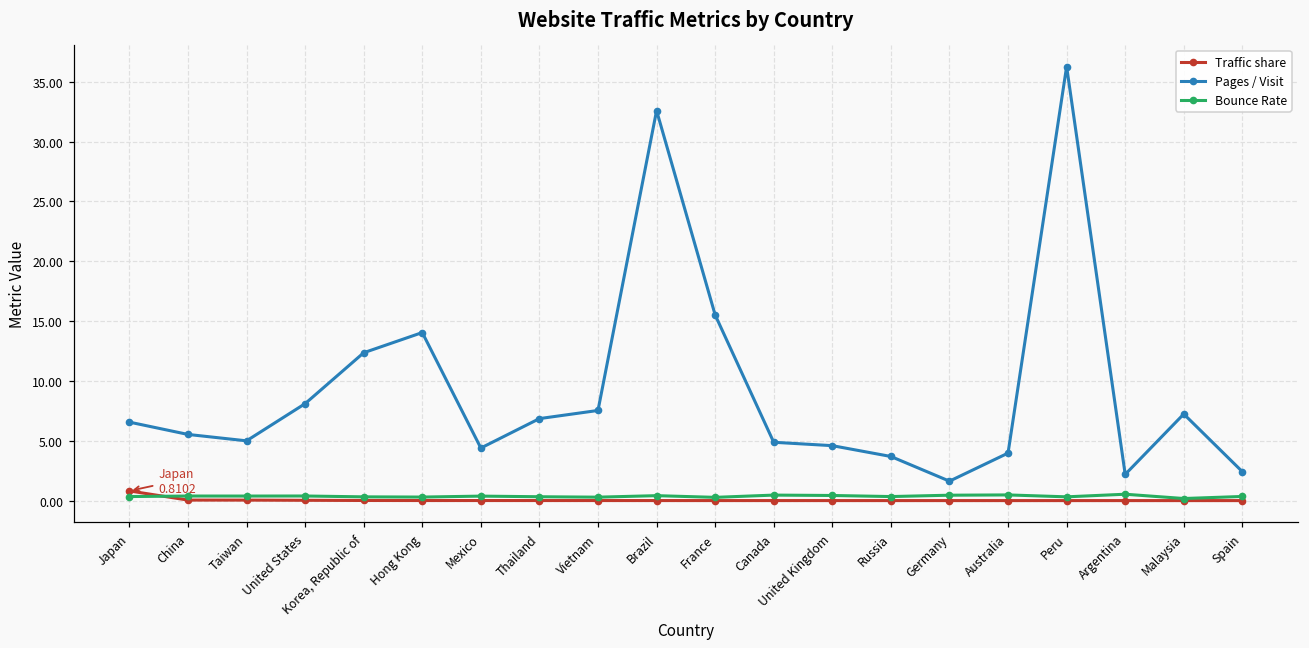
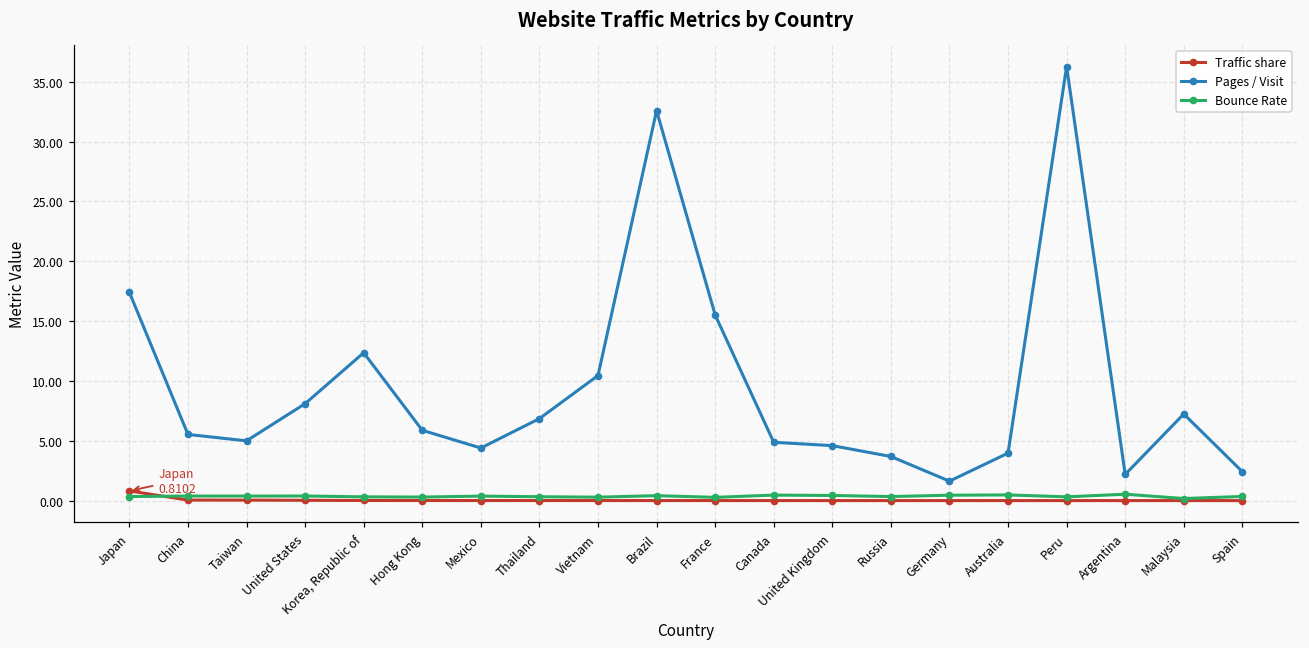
  {
    "Traffic share": {
      "Japan": 0.8102
    },
    "Pages / Visit": {
-     "Japan": 6.6,
+     "Japan": 17.4,
      "China": 5.5,
      "Taiwan": 5.0,
      "United States": 8.1,
      "Korea, Republic of": 12.4,
-     "Hong Kong": 14.0,
+     "Hong Kong": 5.9,
      "Mexico": 4.4,
      "Thailand": 6.9,
-     "Vietnam": 7.5,
+     "Vietnam": 10.5,
      "Brazil": 32.6,
      "France": 15.5,
      "Canada": 4.9,
      "United Kingdom": 4.6,
      "Russia": 3.7,
      "Germany": 1.6,
      "Australia": 4.0,
      "Peru": 36.3,
      "Argentina": 2.2,
      "Malaysia": 7.2,
      "Spain": 2.4
    },
    "Bounce Rate": {
      "Japan": 0.3,
      "Taiwan": 0.4,
      "United States": 0.4,
      "Korea, Republic of": 0.3,
      "Hong Kong": 0.3,
      "Mexico": 0.4,
      "Thailand": 0.3,
      "Vietnam": 0.3,
      "Brazil": 0.4,
      "France": 0.3,
      "Canada": 0.5,
      "United Kingdom": 0.4,
      "Russia": 0.3,
      "Germany": 0.5,
      "Australia": 0.5,
      "Peru": 0.3,
      "Argentina": 0.5,
      "Spain": 0.3
    }
  }
